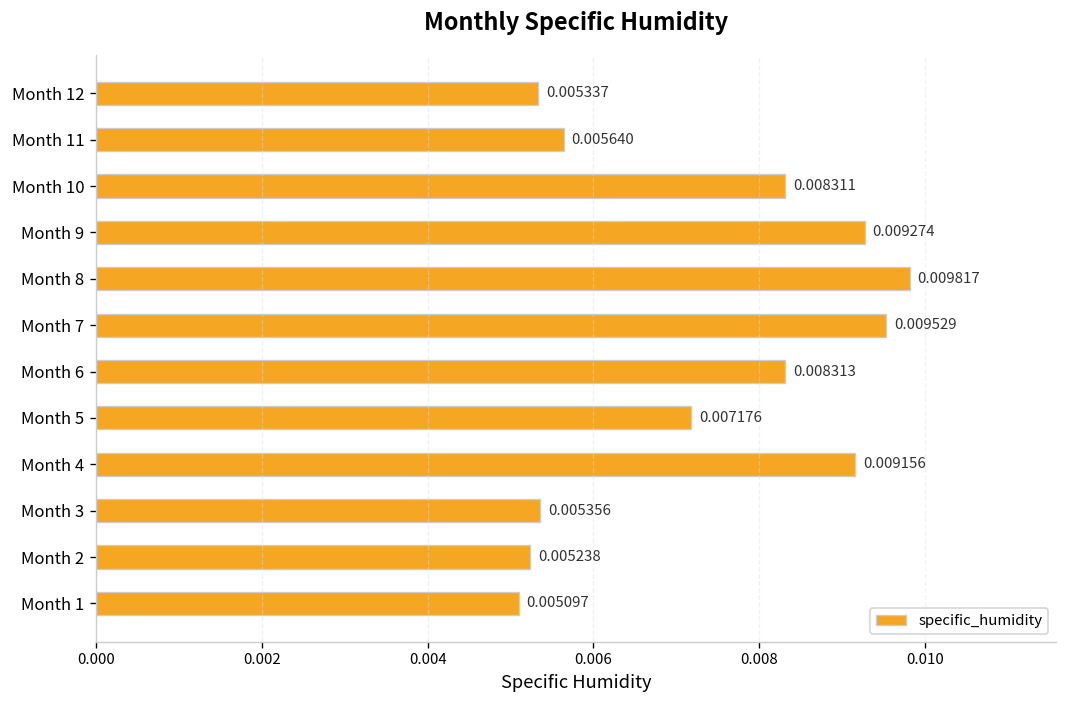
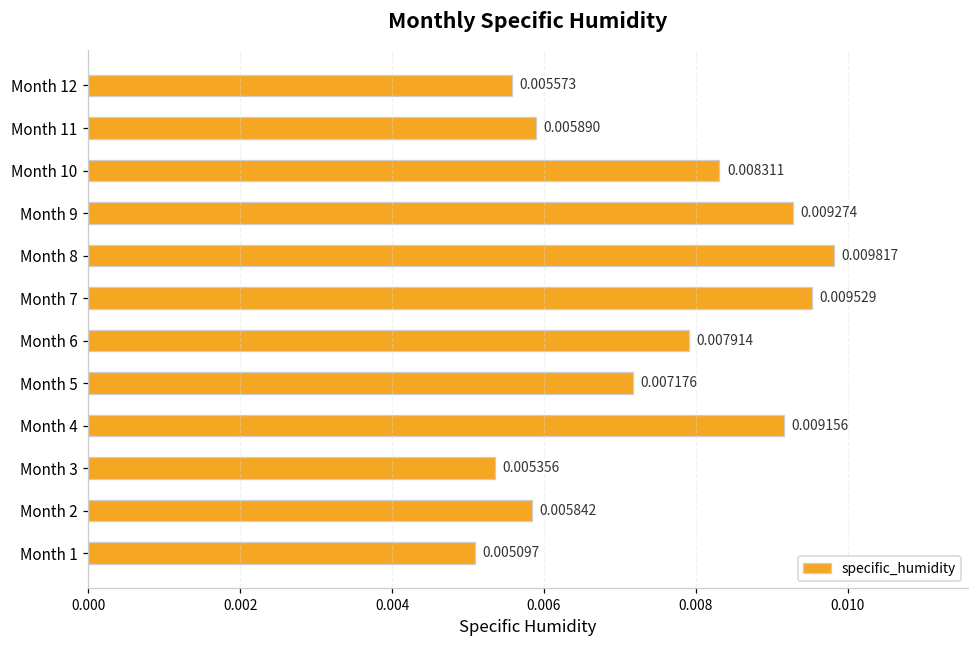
  {
-   "Month 12": 0.005337,
-   "Month 11": 0.005640,
+   "Month 12": 0.005573,
+   "Month 11": 0.005890,
    "Month 10": 0.008311,
    "Month 9": 0.009274,
    "Month 8": 0.009817,
    "Month 7": 0.009529,
-   "Month 6": 0.008313,
+   "Month 6": 0.007914,
    "Month 5": 0.007176,
    "Month 4": 0.009156,
    "Month 3": 0.005356,
-   "Month 2": 0.005238,
+   "Month 2": 0.005842,
    "Month 1": 0.005097
  }
